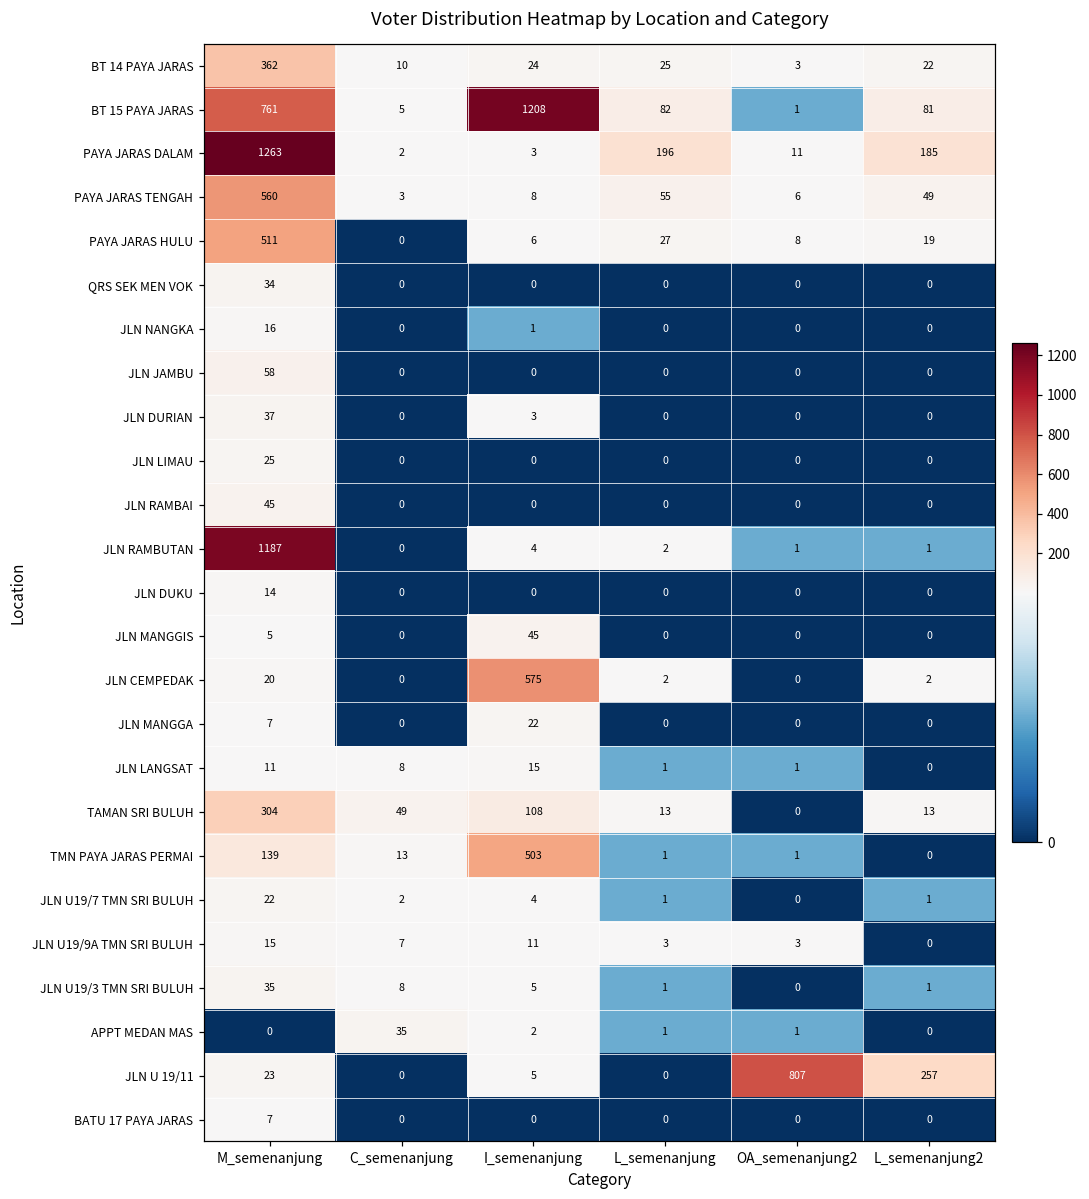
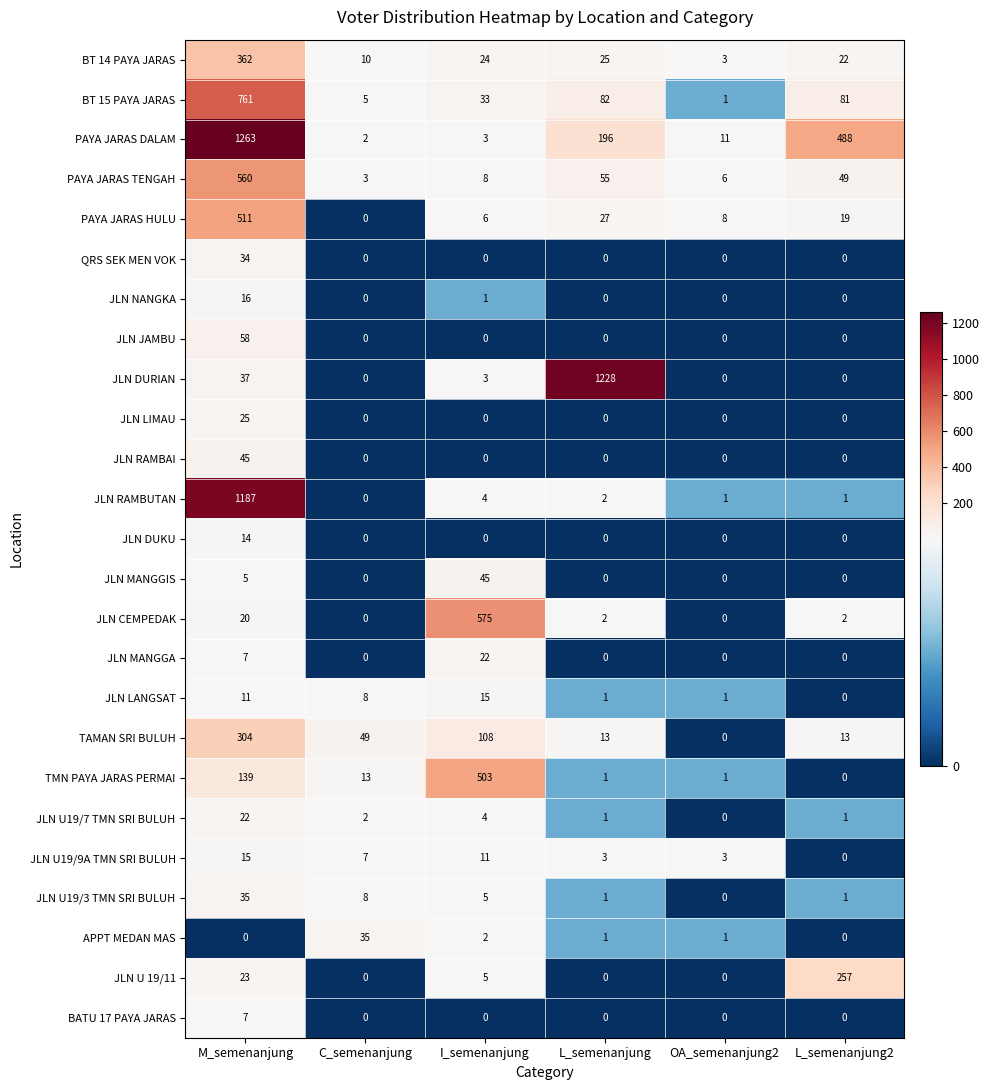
  {
    "BT 14 PAYA JARAS": {
      "M_semenanjung": 362,
      "C_semenanjung": 10,
      "I_semenanjung": 24,
      "L_semenanjung": 25,
      "OA_semenanjung2": 3,
      "L_semenanjung2": 22
    },
    "BT 15 PAYA JARAS": {
      "M_semenanjung": 761,
      "C_semenanjung": 5,
-     "I_semenanjung": 1208,
+     "I_semenanjung": 33,
      "L_semenanjung": 82,
      "OA_semenanjung2": 1,
      "L_semenanjung2": 81
    },
    "PAYA JARAS DALAM": {
      "M_semenanjung": 1263,
      "C_semenanjung": 2,
      "I_semenanjung": 3,
      "L_semenanjung": 196,
      "OA_semenanjung2": 11,
-     "L_semenanjung2": 185
+     "L_semenanjung2": 488
    },
    "PAYA JARAS TENGAH": {
      "M_semenanjung": 560,
      "C_semenanjung": 3,
      "I_semenanjung": 8,
      "L_semenanjung": 55,
      "OA_semenanjung2": 6,
      "L_semenanjung2": 49
    },
    "PAYA JARAS HULU": {
      "M_semenanjung": 511,
      "C_semenanjung": 0,
      "I_semenanjung": 6,
      "L_semenanjung": 27,
      "OA_semenanjung2": 8,
      "L_semenanjung2": 19
    },
    "QRS SEK MEN VOK": {
      "M_semenanjung": 34,
      "C_semenanjung": 0,
      "I_semenanjung": 0,
      "L_semenanjung": 0,
      "OA_semenanjung2": 0,
      "L_semenanjung2": 0
    },
    "JLN NANGKA": {
      "M_semenanjung": 16,
      "C_semenanjung": 0,
      "I_semenanjung": 1,
      "L_semenanjung": 0,
      "OA_semenanjung2": 0,
      "L_semenanjung2": 0
    },
    "JLN JAMBU": {
      "M_semenanjung": 58,
      "C_semenanjung": 0,
      "I_semenanjung": 0,
      "L_semenanjung": 0,
      "OA_semenanjung2": 0,
      "L_semenanjung2": 0
    },
    "JLN DURIAN": {
      "M_semenanjung": 37,
      "C_semenanjung": 0,
      "I_semenanjung": 3,
-     "L_semenanjung": 0,
+     "L_semenanjung": 1228,
      "OA_semenanjung2": 0,
      "L_semenanjung2": 0
    },
    "JLN LIMAU": {
      "M_semenanjung": 25,
      "C_semenanjung": 0,
      "I_semenanjung": 0,
      "L_semenanjung": 0,
      "OA_semenanjung2": 0,
      "L_semenanjung2": 0
    },
    "JLN RAMBAI": {
      "M_semenanjung": 45,
      "C_semenanjung": 0,
      "I_semenanjung": 0,
      "L_semenanjung": 0,
      "OA_semenanjung2": 0,
      "L_semenanjung2": 0
    },
    "JLN RAMBUTAN": {
      "M_semenanjung": 1187,
      "C_semenanjung": 0,
      "I_semenanjung": 4,
      "L_semenanjung": 2,
      "OA_semenanjung2": 1,
      "L_semenanjung2": 1
    },
    "JLN DUKU": {
      "M_semenanjung": 14,
      "C_semenanjung": 0,
      "I_semenanjung": 0,
      "L_semenanjung": 0,
      "OA_semenanjung2": 0,
      "L_semenanjung2": 0
    },
    "JLN MANGGIS": {
      "M_semenanjung": 5,
      "C_semenanjung": 0,
      "I_semenanjung": 45,
      "L_semenanjung": 0,
      "OA_semenanjung2": 0,
      "L_semenanjung2": 0
    },
    "JLN CEMPEDAK": {
      "M_semenanjung": 20,
      "C_semenanjung": 0,
      "I_semenanjung": 575,
      "L_semenanjung": 2,
      "OA_semenanjung2": 0,
      "L_semenanjung2": 2
    },
    "JLN MANGGA": {
      "M_semenanjung": 7,
      "C_semenanjung": 0,
      "I_semenanjung": 22,
      "L_semenanjung": 0,
      "OA_semenanjung2": 0,
      "L_semenanjung2": 0
    },
    "JLN LANGSAT": {
      "M_semenanjung": 11,
      "C_semenanjung": 8,
      "I_semenanjung": 15,
      "L_semenanjung": 1,
      "OA_semenanjung2": 1,
      "L_semenanjung2": 0
    },
    "TAMAN SRI BULUH": {
      "M_semenanjung": 304,
      "C_semenanjung": 49,
      "I_semenanjung": 108,
      "L_semenanjung": 13,
      "OA_semenanjung2": 0,
      "L_semenanjung2": 13
    },
    "TMN PAYA JARAS PERMAI": {
      "M_semenanjung": 139,
      "C_semenanjung": 13,
      "I_semenanjung": 503,
      "L_semenanjung": 1,
      "OA_semenanjung2": 1,
      "L_semenanjung2": 0
    },
    "JLN U19/7 TMN SRI BULUH": {
      "M_semenanjung": 22,
      "C_semenanjung": 2,
      "I_semenanjung": 4,
      "L_semenanjung": 1,
      "OA_semenanjung2": 0,
      "L_semenanjung2": 1
    },
    "JLN U19/9A TMN SRI BULUH": {
      "M_semenanjung": 15,
      "C_semenanjung": 7,
      "I_semenanjung": 11,
      "L_semenanjung": 3,
      "OA_semenanjung2": 3,
      "L_semenanjung2": 0
    },
    "JLN U19/3 TMN SRI BULUH": {
      "M_semenanjung": 35,
      "C_semenanjung": 8,
      "I_semenanjung": 5,
      "L_semenanjung": 1,
      "OA_semenanjung2": 0,
      "L_semenanjung2": 1
    },
    "APPT MEDAN MAS": {
      "M_semenanjung": 0,
      "C_semenanjung": 35,
      "I_semenanjung": 2,
      "L_semenanjung": 1,
      "OA_semenanjung2": 1,
      "L_semenanjung2": 0
    },
    "JLN U 19/11": {
      "M_semenanjung": 23,
      "C_semenanjung": 0,
      "I_semenanjung": 5,
      "L_semenanjung": 0,
-     "OA_semenanjung2": 807,
+     "OA_semenanjung2": 0,
      "L_semenanjung2": 257
    },
    "BATU 17 PAYA JARAS": {
      "M_semenanjung": 7,
      "C_semenanjung": 0,
      "I_semenanjung": 0,
      "L_semenanjung": 0,
      "OA_semenanjung2": 0,
      "L_semenanjung2": 0
    }
  }
